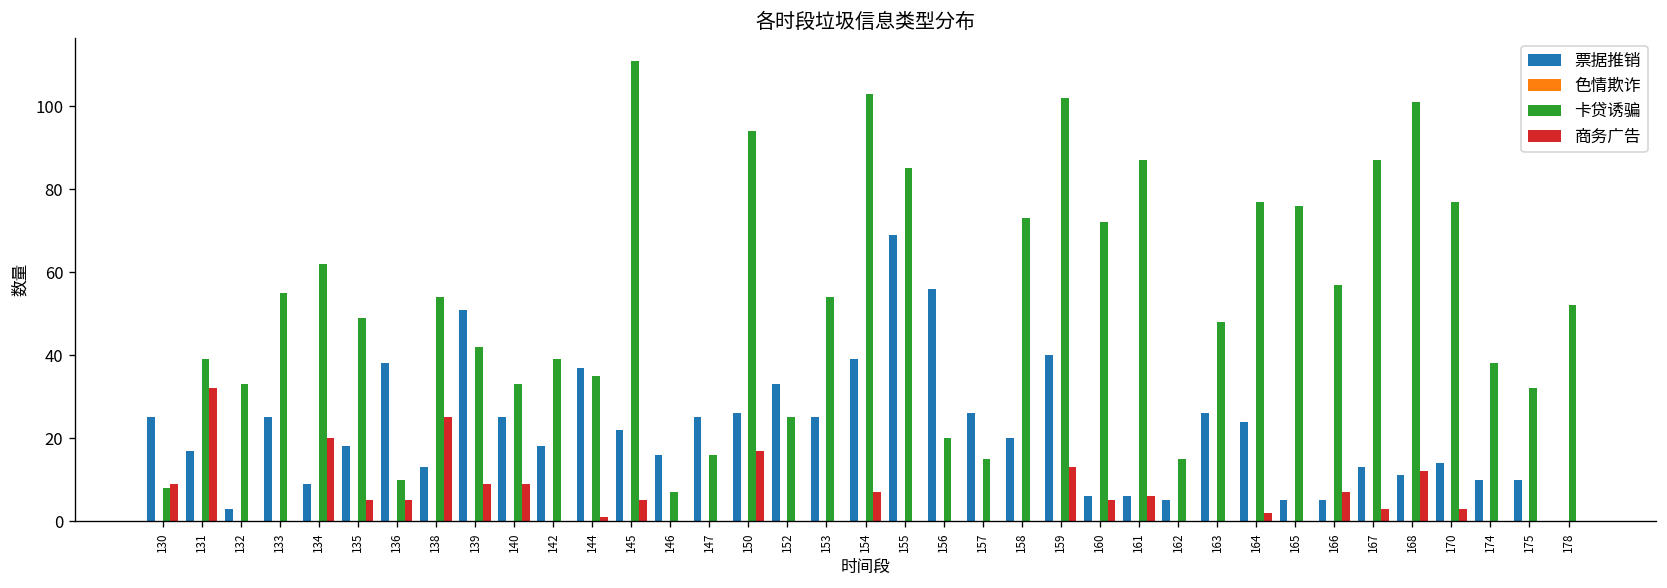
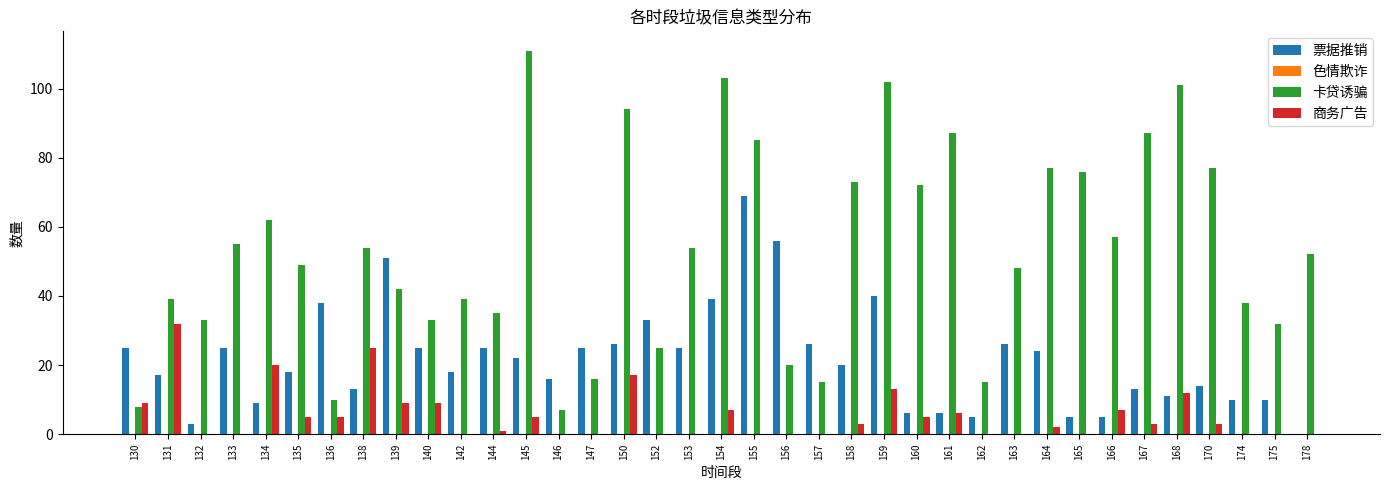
  {
    "票据推销": {
      "130": 25,
      "131": 17,
      "132": 3,
      "133": 25,
      "134": 9,
      "135": 18,
      "136": 38,
      "138": 13,
      "139": 51,
      "140": 25,
      "142": 18,
-     "144": 37,
+     "144": 25,
      "145": 22,
      "146": 16,
      "147": 25,
      "150": 26,
      "152": 33,
      "153": 25,
      "154": 39,
      "155": 69,
      "156": 56,
      "157": 26,
      "158": 20,
      "159": 40,
      "160": 6,
      "161": 6,
      "162": 5,
      "163": 26,
      "164": 24,
      "165": 5,
      "166": 5,
      "167": 13,
      "168": 11,
      "170": 14,
      "174": 10,
      "175": 10,
      "178": 0
    },
    "色情欺诈": {
      "130": 0,
      "131": 0,
      "132": 0,
      "133": 0,
      "134": 0,
      "135": 0,
      "136": 0,
      "138": 0,
      "139": 0,
      "140": 0,
      "142": 0,
      "144": 0,
      "145": 0,
      "146": 0,
      "147": 0,
      "150": 0,
      "152": 0,
      "153": 0,
      "154": 0,
      "155": 0,
      "156": 0,
      "157": 0,
      "158": 0,
      "159": 0,
      "160": 0,
      "161": 0,
      "162": 0,
      "163": 0,
      "164": 0,
      "165": 0,
      "166": 0,
      "167": 0,
      "168": 0,
      "170": 0,
      "174": 0,
      "175": 0,
      "178": 0
    },
    "卡贷诱骗": {
      "130": 8,
      "131": 39,
      "132": 33,
      "133": 55,
      "134": 62,
      "135": 49,
      "136": 10,
      "138": 54,
      "139": 42,
      "140": 33,
      "142": 39,
      "144": 35,
      "145": 111,
      "146": 7,
      "147": 16,
      "150": 94,
      "152": 25,
      "153": 54,
      "154": 103,
      "155": 85,
      "156": 20,
      "157": 15,
      "158": 73,
      "159": 102,
      "160": 72,
      "161": 87,
      "162": 15,
      "163": 48,
      "164": 77,
      "165": 76,
      "166": 57,
      "167": 87,
      "168": 101,
      "170": 77,
      "174": 38,
      "175": 32,
      "178": 52
    },
    "商务广告": {
      "130": 9,
      "131": 32,
      "132": 0,
      "133": 0,
      "134": 20,
      "135": 5,
      "136": 5,
      "138": 25,
      "139": 9,
      "140": 9,
      "142": 0,
      "144": 1,
      "145": 5,
      "146": 0,
      "147": 0,
      "150": 17,
      "152": 0,
      "153": 0,
      "154": 7,
      "155": 0,
      "156": 0,
      "157": 0,
-     "158": 0,
+     "158": 3,
      "159": 13,
      "160": 5,
      "161": 6,
      "162": 0,
      "163": 0,
      "164": 2,
      "165": 0,
      "166": 7,
      "167": 3,
      "168": 12,
      "170": 3,
      "174": 0,
      "175": 0,
      "178": 0
    }
  }
